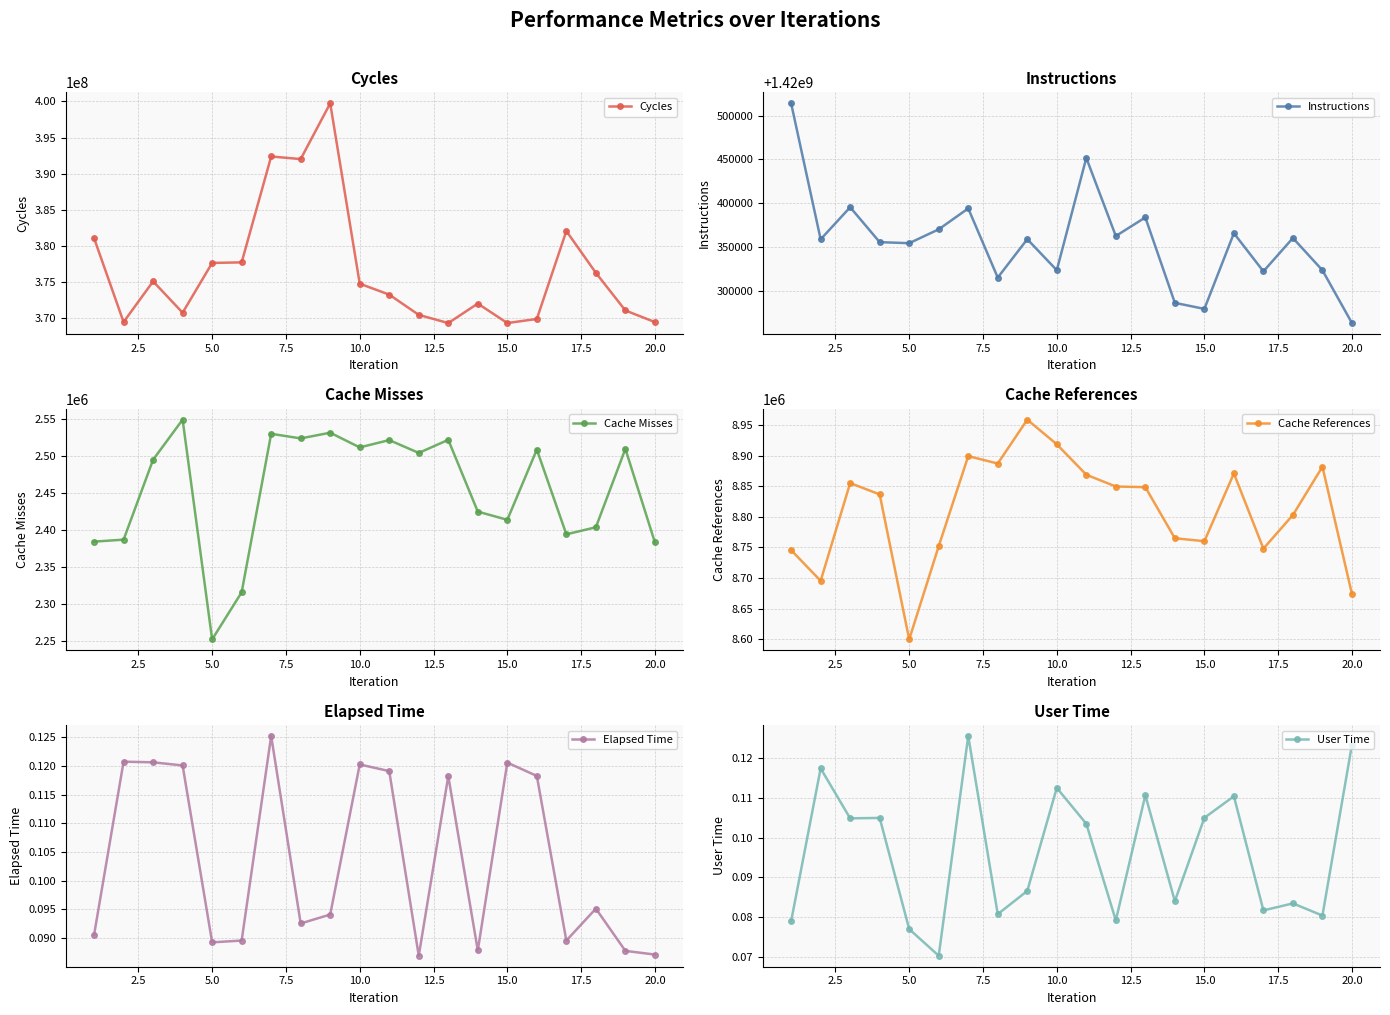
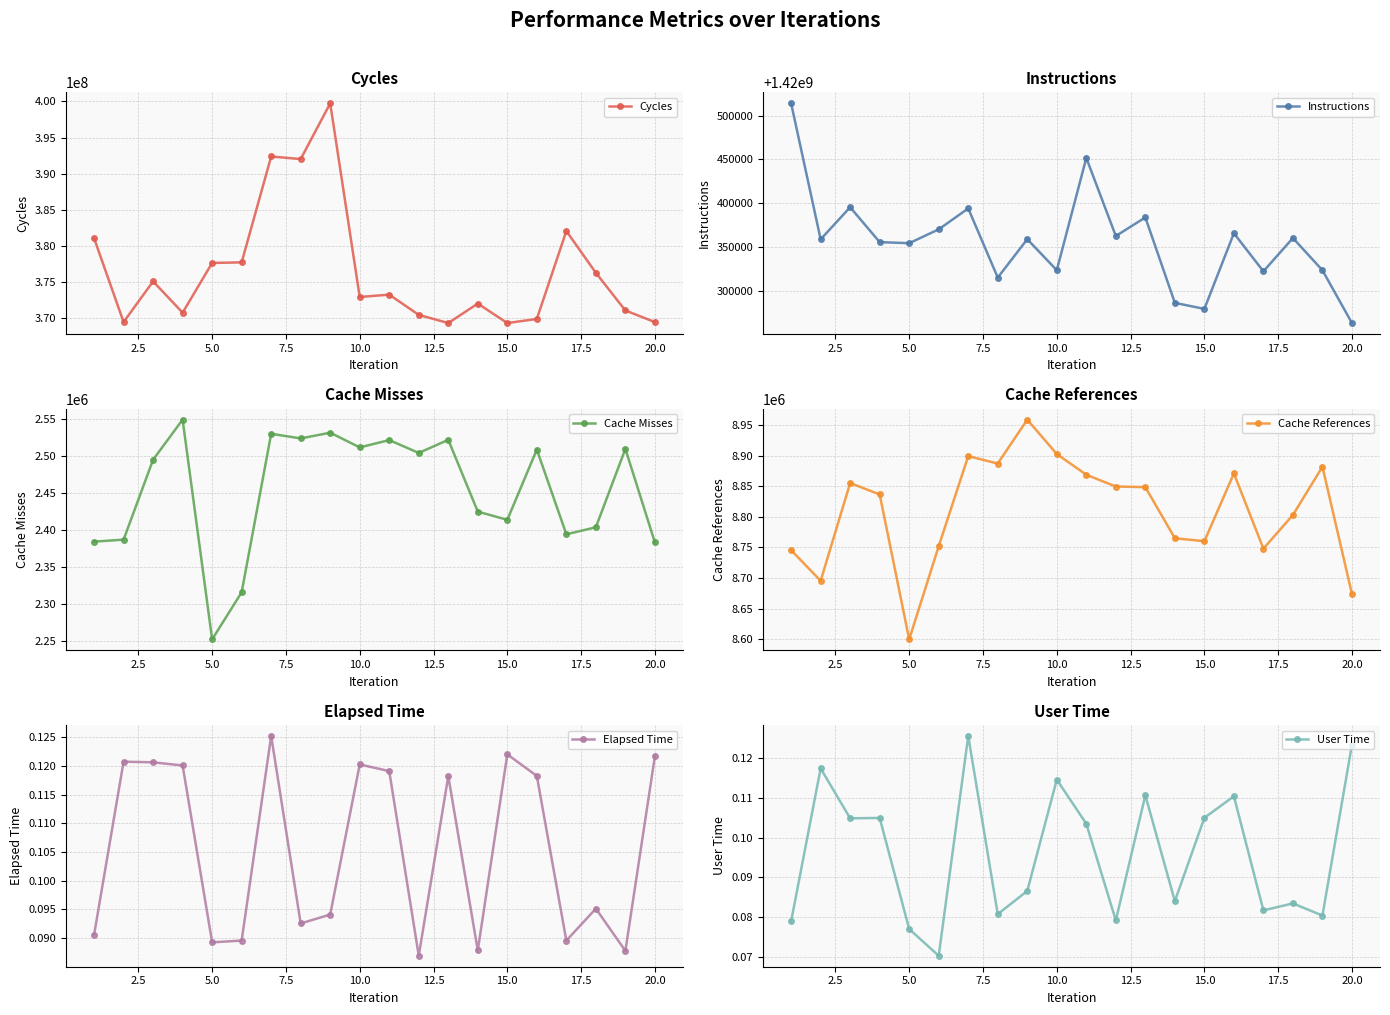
  {
    "Cycles": {
      "5.0": 378000000,
-     "10.0": 375000000,
+     "10.0": 373000000,
      "15.0": 369000000,
      "20.0": 369000000
    },
    "Instructions": {
      "5.0": 1420350000,
      "10.0": 1420320000,
      "15.0": 1420280000,
      "20.0": 1420260000
    },
    "Cache Misses": {
      "5.0": 2250000,
      "10.0": 2510000,
      "15.0": 2410000,
      "20.0": 2380000
    },
    "Cache References": {
      "5.0": 8600000,
-     "10.0": 8920000,
+     "10.0": 8900000,
      "15.0": 8760000,
      "20.0": 8670000
    },
    "Elapsed Time": {
      "5.0": 0.089,
      "10.0": 0.120,
-     "15.0": 0.121,
-     "20.0": 0.087
+     "15.0": 0.122,
+     "20.0": 0.122
    },
    "User Time": {
      "5.0": 0.077,
-     "10.0": 0.112,
+     "10.0": 0.115,
      "15.0": 0.105
    }
  }
